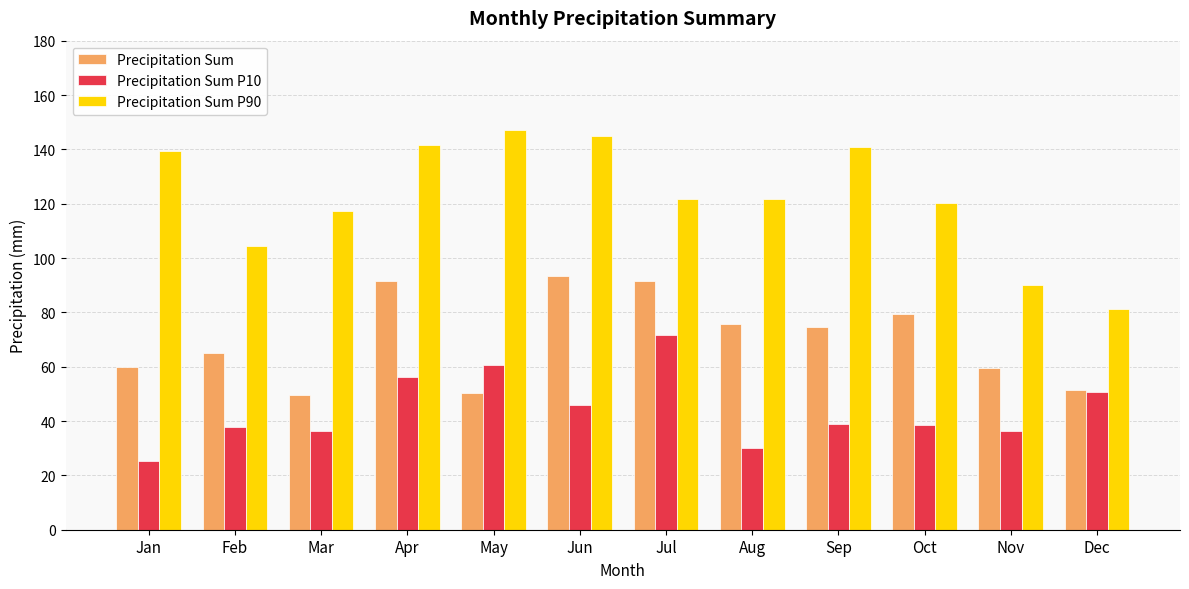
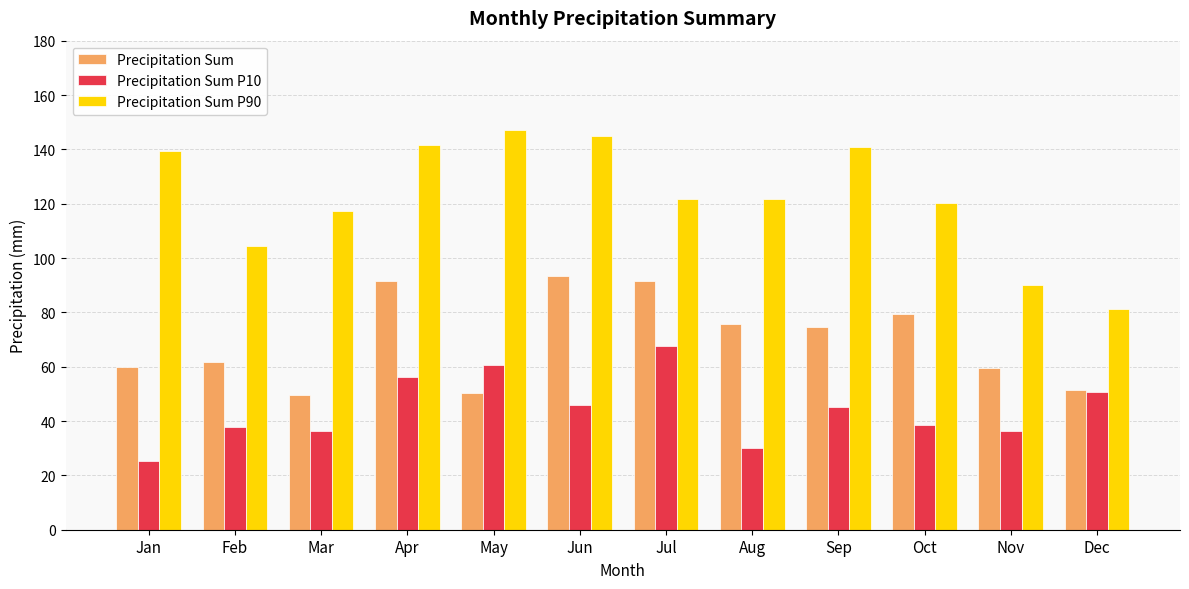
  {
    "Precipitation Sum": {
      "Jan": 60,
-     "Feb": 65,
+     "Feb": 62,
      "Mar": 50,
      "Apr": 92,
      "May": 50,
      "Jun": 93,
      "Jul": 91,
      "Aug": 76,
      "Sep": 75,
      "Oct": 79,
      "Nov": 59,
      "Dec": 51
    },
    "Precipitation Sum P10": {
      "Jan": 25,
      "Feb": 38,
      "Mar": 36,
      "Apr": 56,
      "May": 61,
      "Jun": 46,
-     "Jul": 72,
+     "Jul": 68,
      "Aug": 30,
-     "Sep": 39,
+     "Sep": 45,
      "Oct": 39,
      "Nov": 37,
      "Dec": 51
    },
    "Precipitation Sum P90": {
      "Jan": 139,
      "Feb": 105,
      "Mar": 117,
      "Apr": 142,
      "May": 147,
      "Jun": 145,
      "Jul": 122,
      "Aug": 122,
      "Sep": 141,
      "Oct": 120,
      "Nov": 90,
      "Dec": 81
    }
  }
